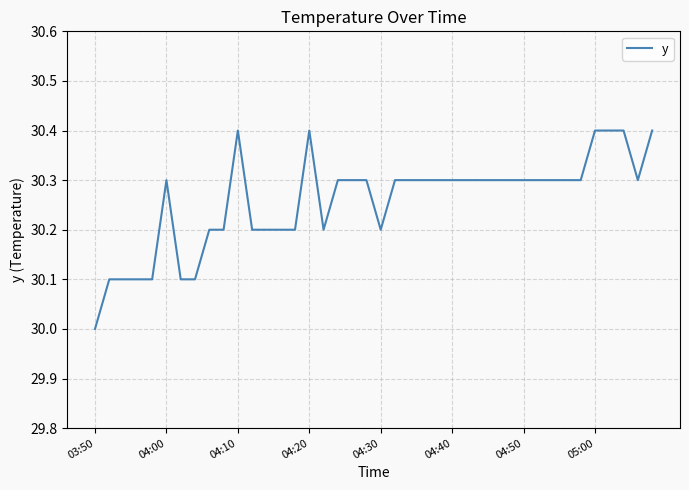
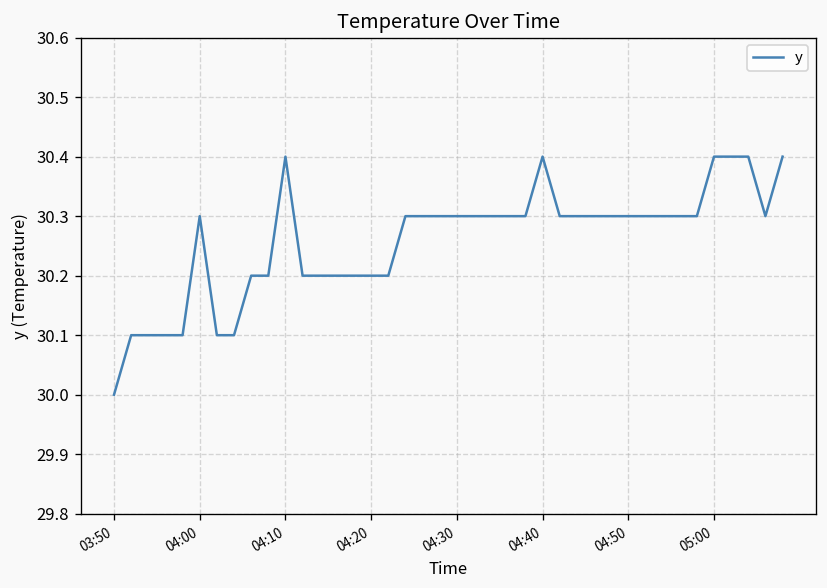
  {
    "03:50": 30.0,
    "04:00": 30.3,
    "04:10": 30.4,
-   "04:20": 30.4,
-   "04:30": 30.2,
-   "04:40": 30.3,
+   "04:20": 30.2,
+   "04:30": 30.3,
+   "04:40": 30.4,
    "04:50": 30.3,
    "05:00": 30.4
  }
